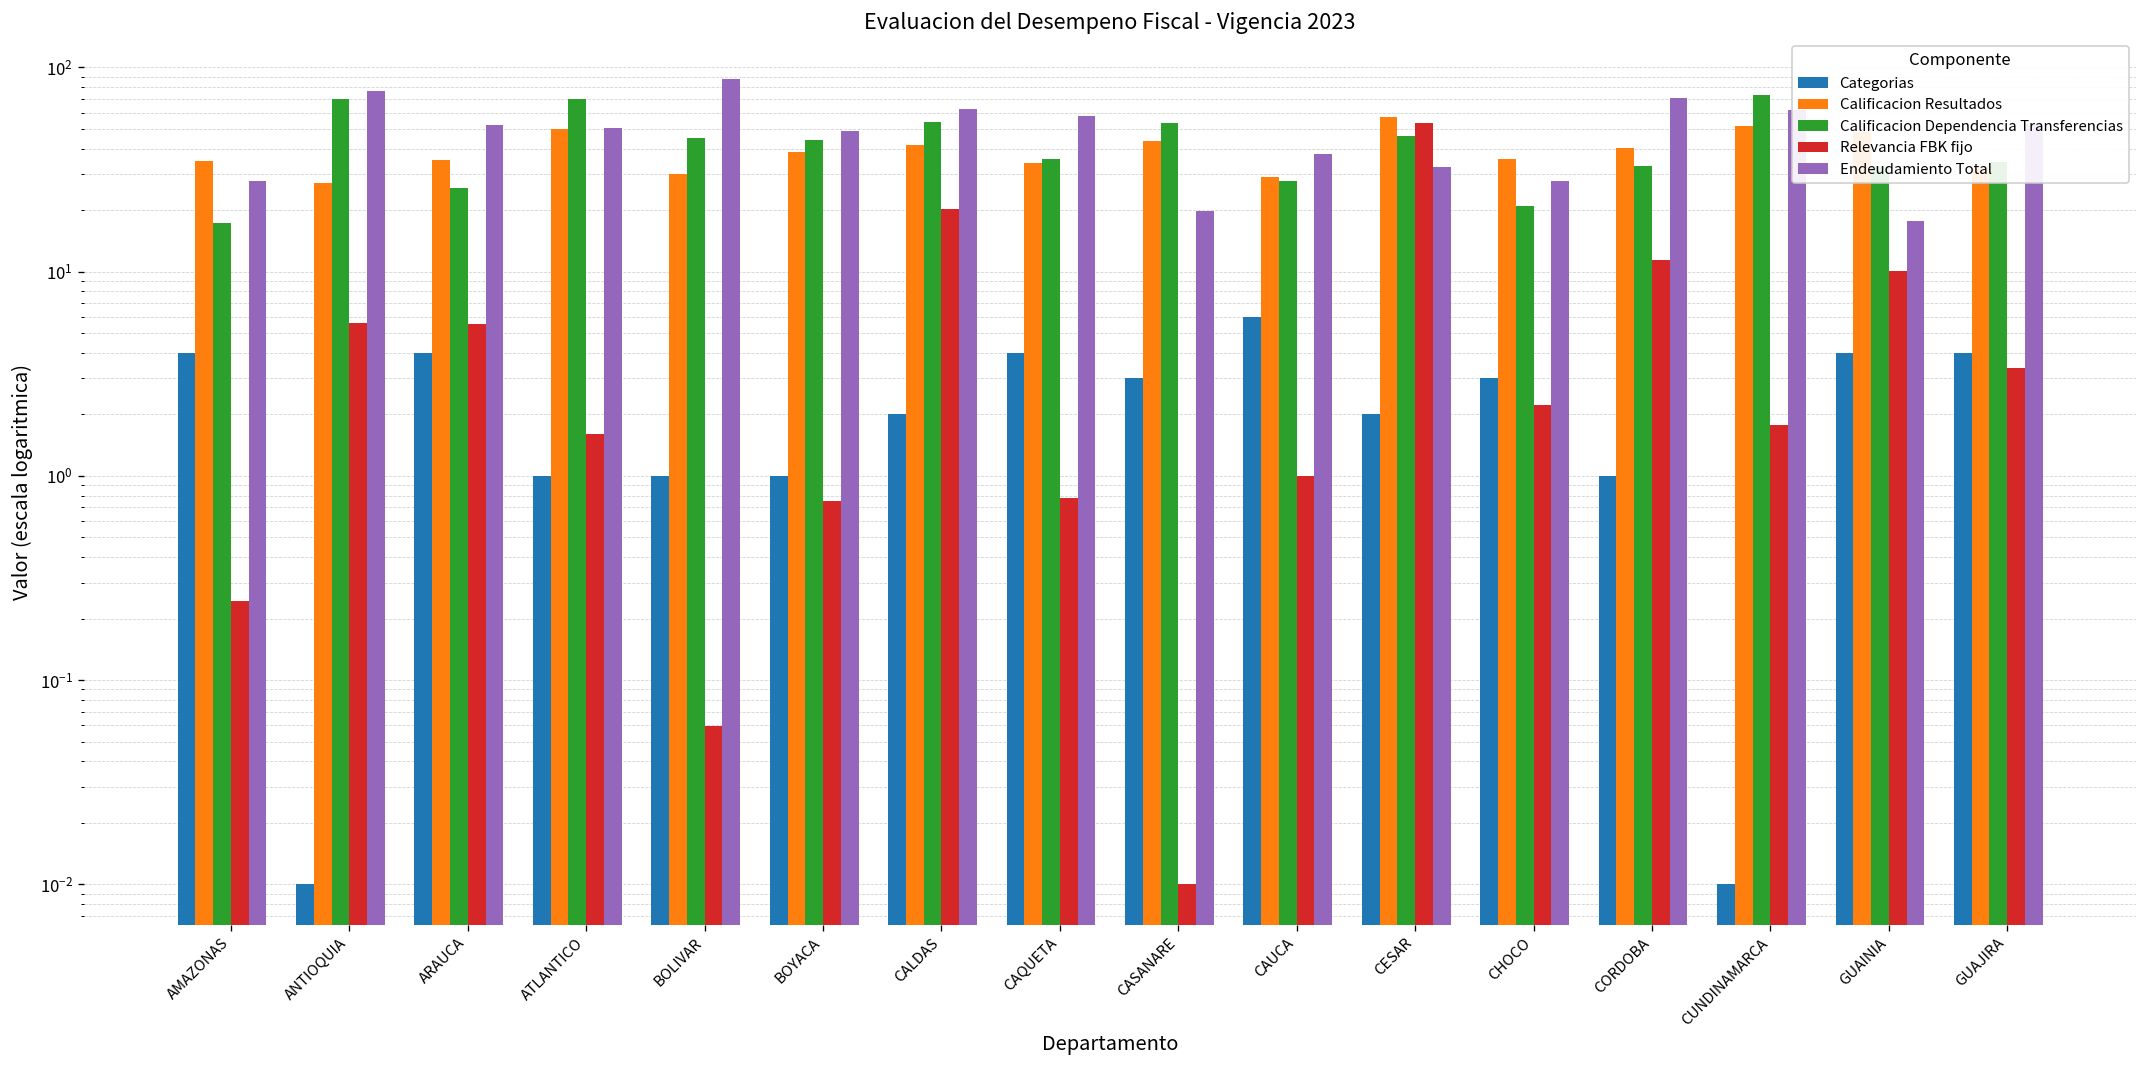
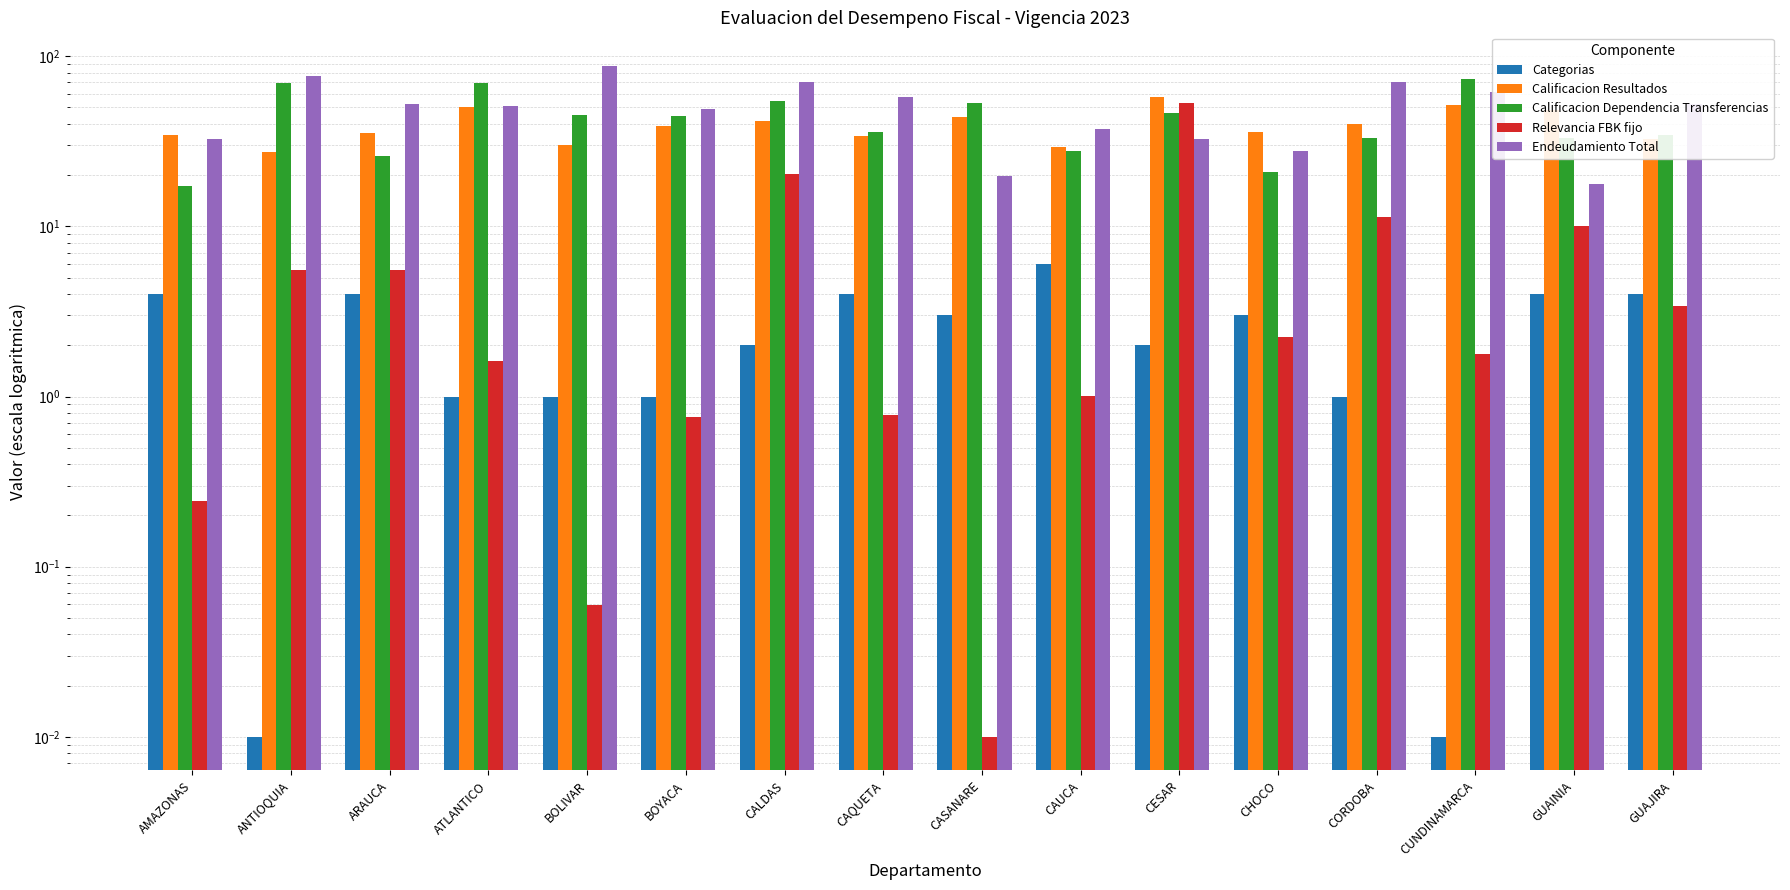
  {
    "Categorias": {
      "AMAZONAS": 4,
      "ANTIOQUIA": 0.010,
      "ARAUCA": 4,
      "ATLANTICO": 1,
      "BOLIVAR": 1,
      "BOYACA": 1,
      "CALDAS": 2,
      "CAQUETA": 4,
      "CASANARE": 3,
      "CAUCA": 6,
      "CESAR": 2,
      "CHOCO": 3,
      "CORDOBA": 1,
      "CUNDINAMARCA": 0.010,
      "GUAINIA": 4,
      "GUAJIRA": 4
    },
    "Calificacion Resultados": {
      "AMAZONAS": 35,
      "ANTIOQUIA": 27,
      "ARAUCA": 35,
      "ATLANTICO": 50,
      "BOLIVAR": 30,
      "BOYACA": 39,
      "CALDAS": 42,
      "CAQUETA": 34,
      "CASANARE": 44,
      "CAUCA": 29,
      "CESAR": 57,
      "CHOCO": 36,
      "CORDOBA": 40,
      "CUNDINAMARCA": 52
    },
    "Calificacion Dependencia Transferencias": {
      "AMAZONAS": 17,
      "ANTIOQUIA": 70,
      "ARAUCA": 26,
      "ATLANTICO": 70,
      "BOLIVAR": 45,
      "BOYACA": 44,
      "CALDAS": 54,
      "CAQUETA": 36,
      "CASANARE": 53,
      "CAUCA": 28,
      "CESAR": 46,
      "CHOCO": 21,
      "CORDOBA": 33,
      "CUNDINAMARCA": 74
    },
    "Relevancia FBK fijo": {
      "AMAZONAS": 0.24,
      "ANTIOQUIA": 5.6,
      "ARAUCA": 5.6,
      "ATLANTICO": 1.6,
      "BOLIVAR": 0.059,
      "BOYACA": 0.8,
      "CALDAS": 20,
      "CAQUETA": 0.8,
      "CASANARE": 0.010,
      "CAUCA": 1,
      "CESAR": 53,
      "CHOCO": 2.2,
      "CORDOBA": 11,
      "CUNDINAMARCA": 1.8,
      "GUAINIA": 10,
      "GUAJIRA": 3.4
    },
    "Endeudamiento Total": {
-     "AMAZONAS": 28,
+     "AMAZONAS": 32,
      "ANTIOQUIA": 80,
      "ARAUCA": 52,
      "ATLANTICO": 51,
      "BOLIVAR": 90,
      "BOYACA": 49,
-     "CALDAS": 63,
+     "CALDAS": 70,
      "CAQUETA": 58,
      "CASANARE": 20,
      "CAUCA": 37,
      "CESAR": 32,
      "CHOCO": 28,
      "CORDOBA": 71,
      "GUAINIA": 18
    }
  }
